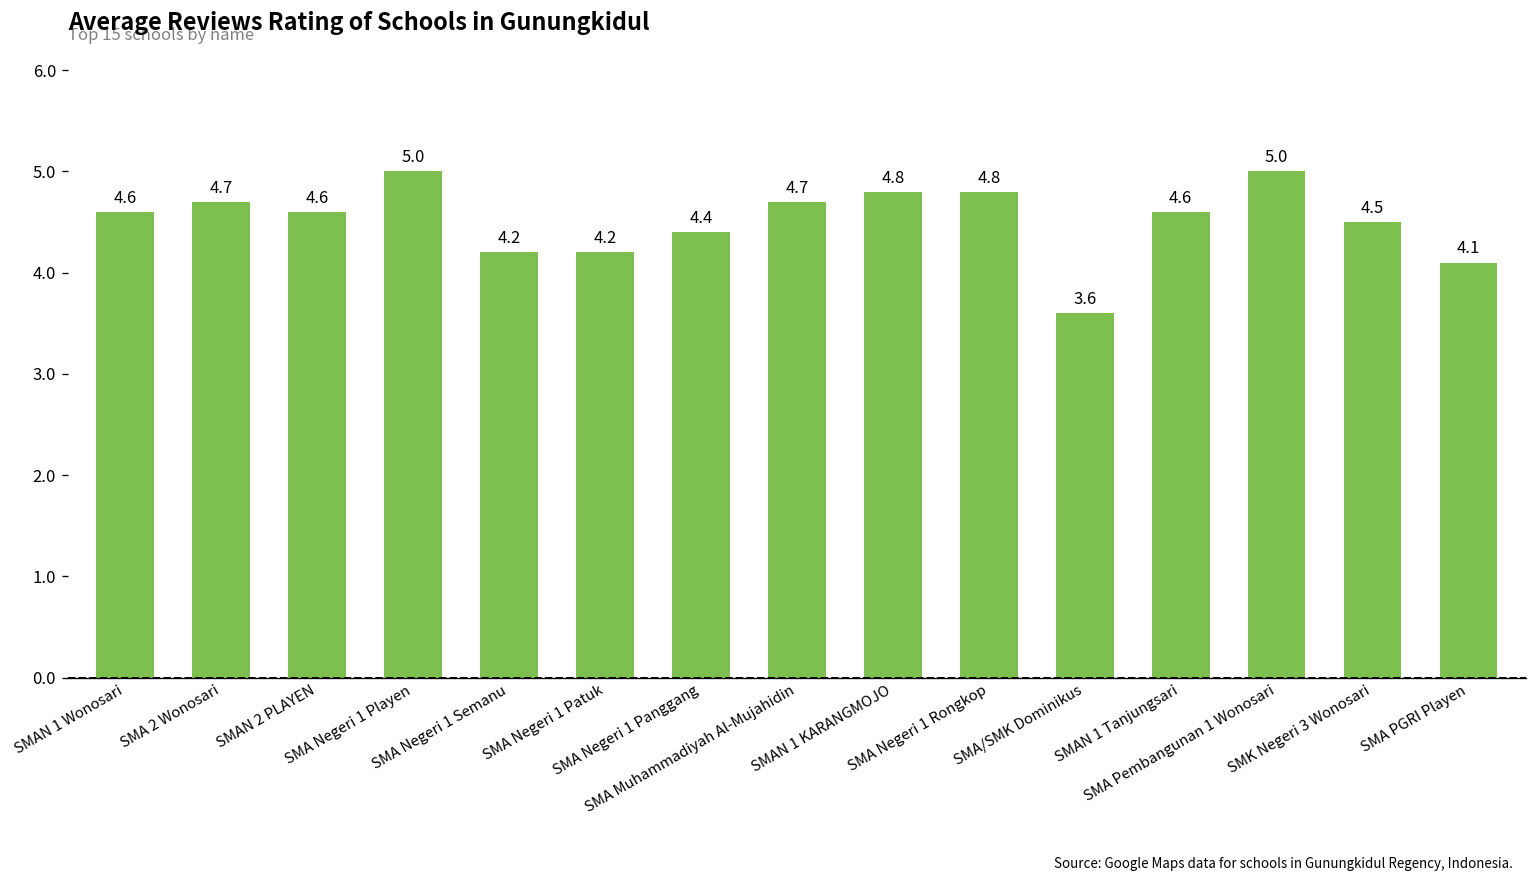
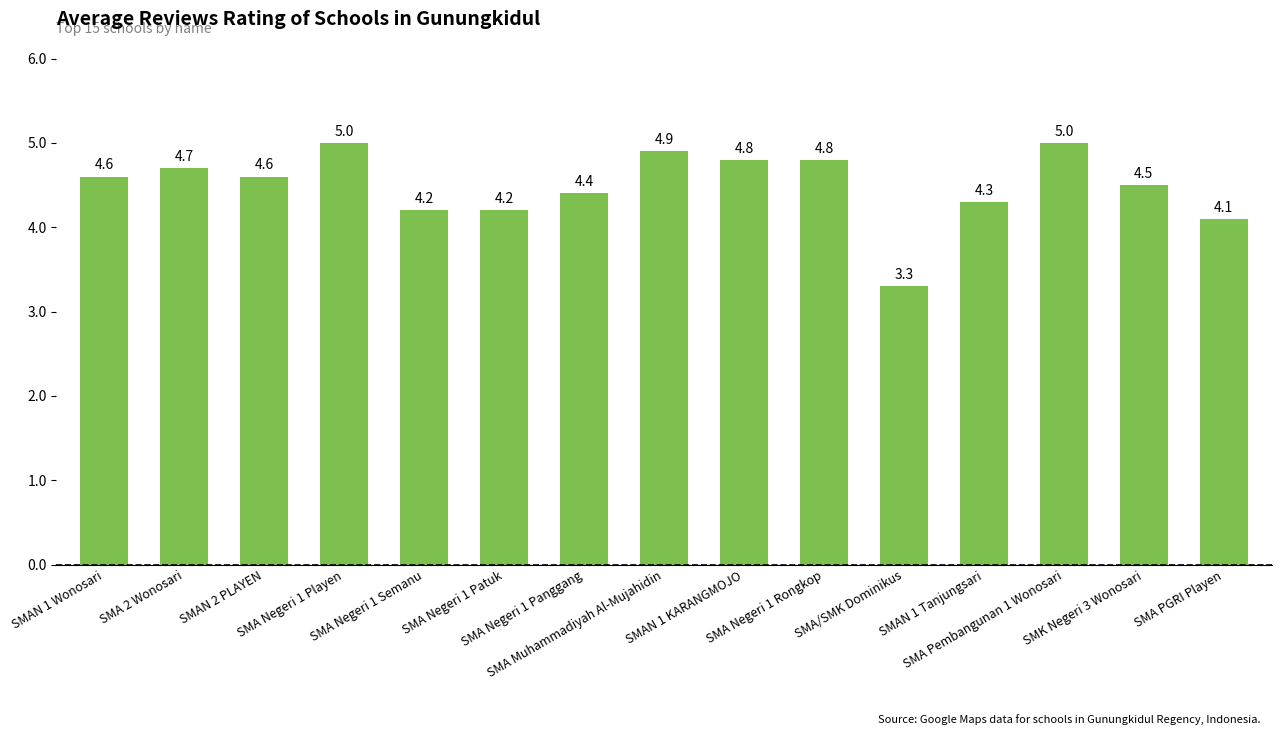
  {
    "SMAN 1 Wonosari": 4.6,
    "SMA 2 Wonosari": 4.7,
    "SMAN 2 PLAYEN": 4.6,
    "SMA Negeri 1 Playen": 5.0,
    "SMA Negeri 1 Semanu": 4.2,
    "SMA Negeri 1 Patuk": 4.2,
    "SMA Negeri 1 Panggang": 4.4,
-   "SMA Muhammadiyah Al-Mujahidin": 4.7,
+   "SMA Muhammadiyah Al-Mujahidin": 4.9,
    "SMAN 1 KARANGMOJO": 4.8,
    "SMA Negeri 1 Rongkop": 4.8,
-   "SMA/SMK Dominikus": 3.6,
-   "SMAN 1 Tanjungsari": 4.6,
+   "SMA/SMK Dominikus": 3.3,
+   "SMAN 1 Tanjungsari": 4.3,
    "SMA Pembangunan 1 Wonosari": 5.0,
    "SMK Negeri 3 Wonosari": 4.5,
    "SMA PGRI Playen": 4.1
  }
